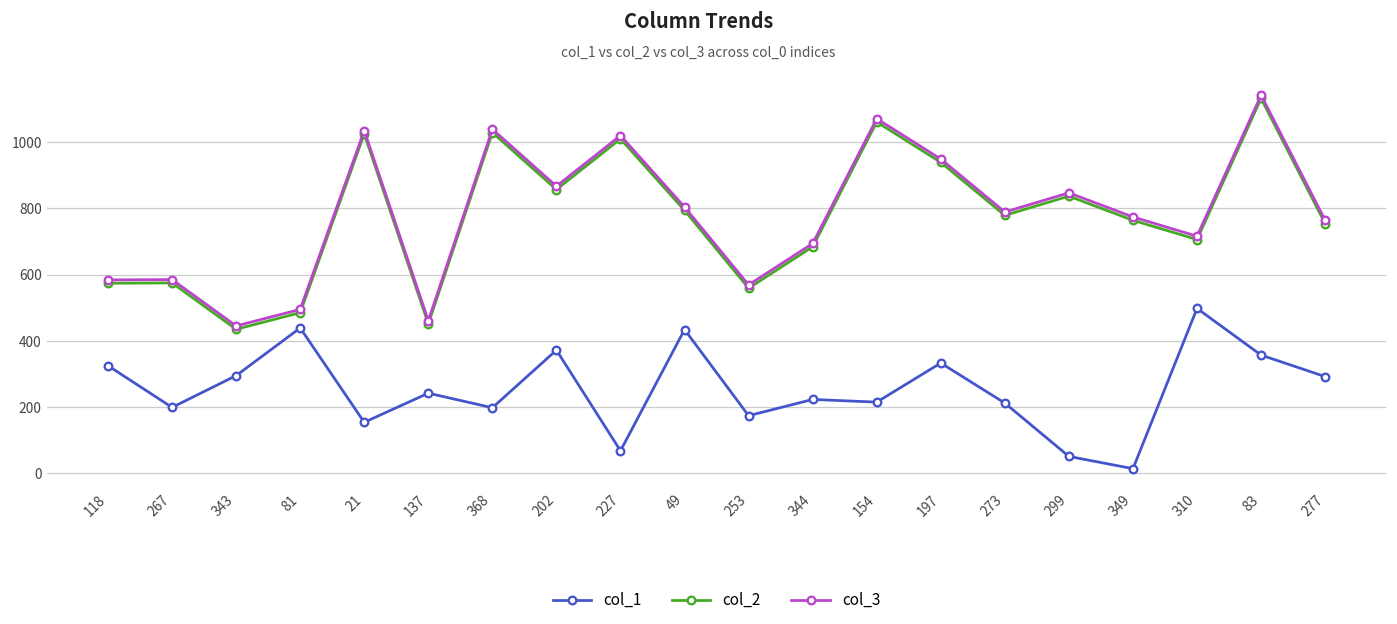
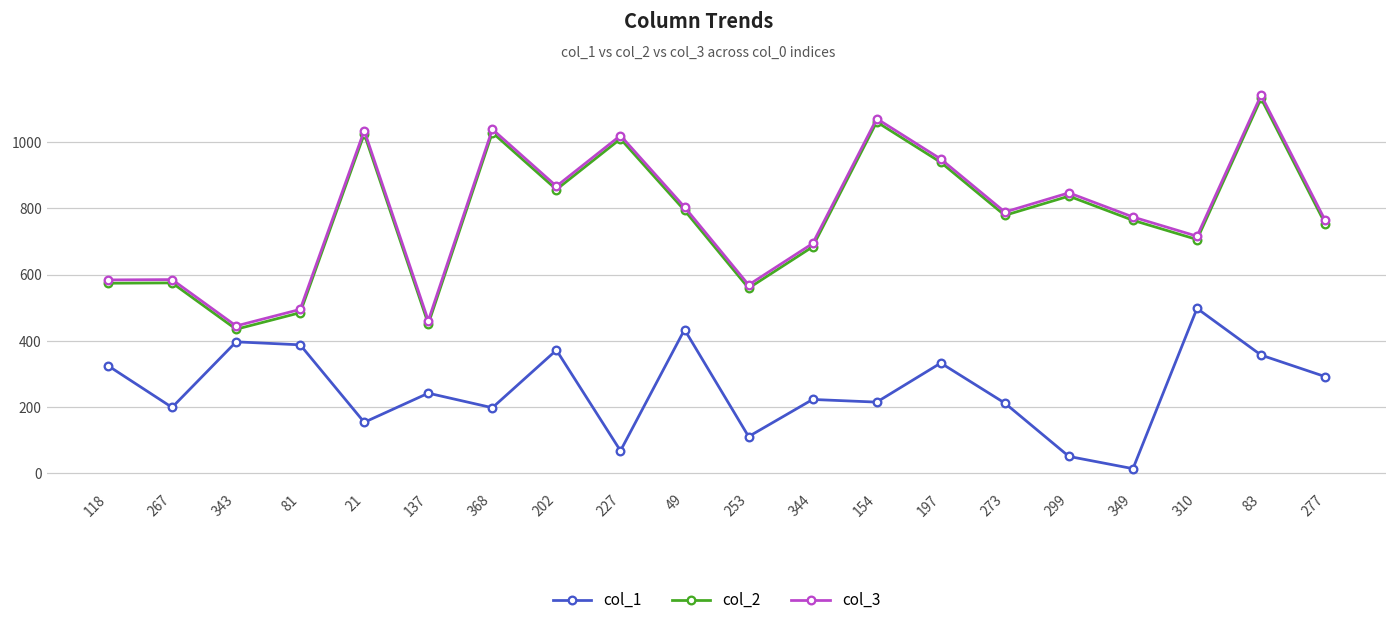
  {
    "col_1": {
      "118": 330,
      "267": 200,
-     "343": 300,
-     "81": 440,
+     "343": 400,
+     "81": 390,
      "21": 150,
      "137": 240,
      "368": 200,
      "202": 370,
      "227": 70,
      "49": 430,
-     "253": 170,
+     "253": 110,
      "344": 220,
      "154": 220,
      "197": 330,
      "273": 210,
      "299": 50,
      "349": 10,
      "310": 500,
      "83": 360,
      "277": 290
    },
    "col_2": {
      "118": 570,
      "267": 580,
      "343": 440,
      "81": 490,
      "21": 1030,
      "137": 450,
      "368": 1030,
      "202": 860,
      "227": 1010,
      "49": 790,
      "253": 560,
      "344": 680,
      "154": 1060,
      "197": 940,
      "273": 780,
      "299": 840,
      "349": 760,
      "310": 710,
      "83": 1130,
      "277": 750
    },
    "col_3": {
      "118": 580,
      "267": 590,
      "343": 450,
      "81": 500,
      "21": 1040,
      "137": 460,
      "368": 1040,
      "202": 870,
      "227": 1020,
      "49": 800,
      "253": 570,
      "344": 690,
      "154": 1070,
      "197": 950,
      "273": 790,
      "299": 850,
      "349": 770,
      "310": 720,
      "83": 1140,
      "277": 760
    }
  }
